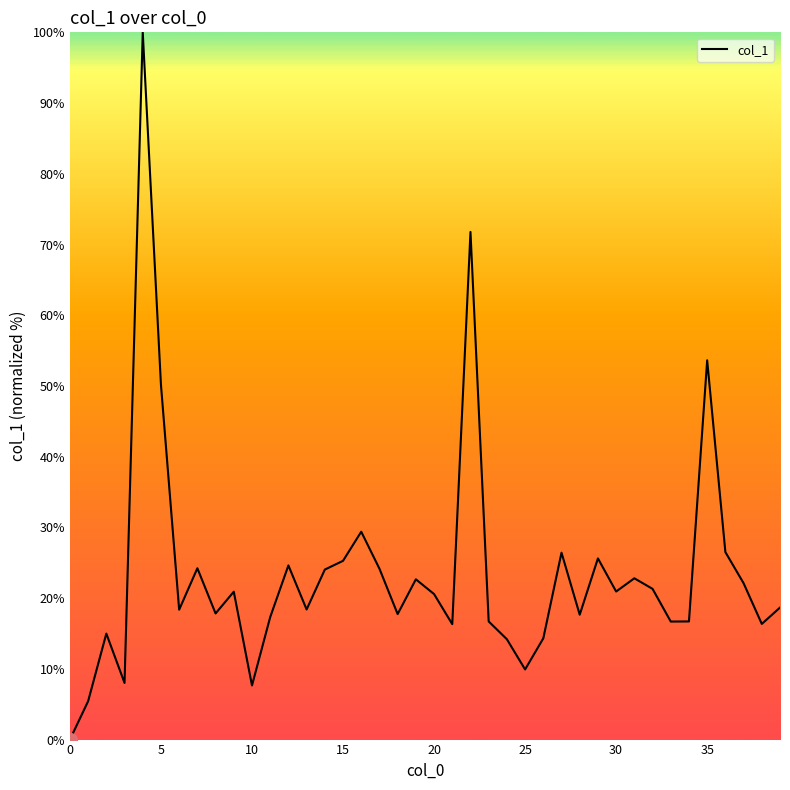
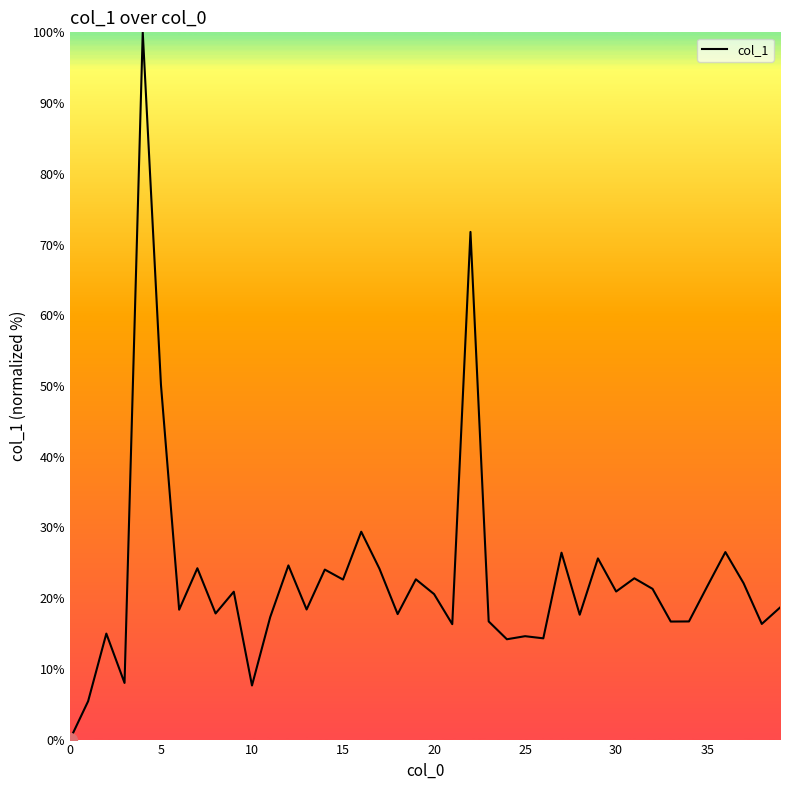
  {
    "col_1": {
      "5": "50%",
      "10": "8%",
-     "15": "25%",
+     "15": "23%",
      "20": "21%",
-     "25": "10%",
+     "25": "15%",
      "30": "21%",
-     "35": "54%"
+     "35": "22%"
    }
  }
